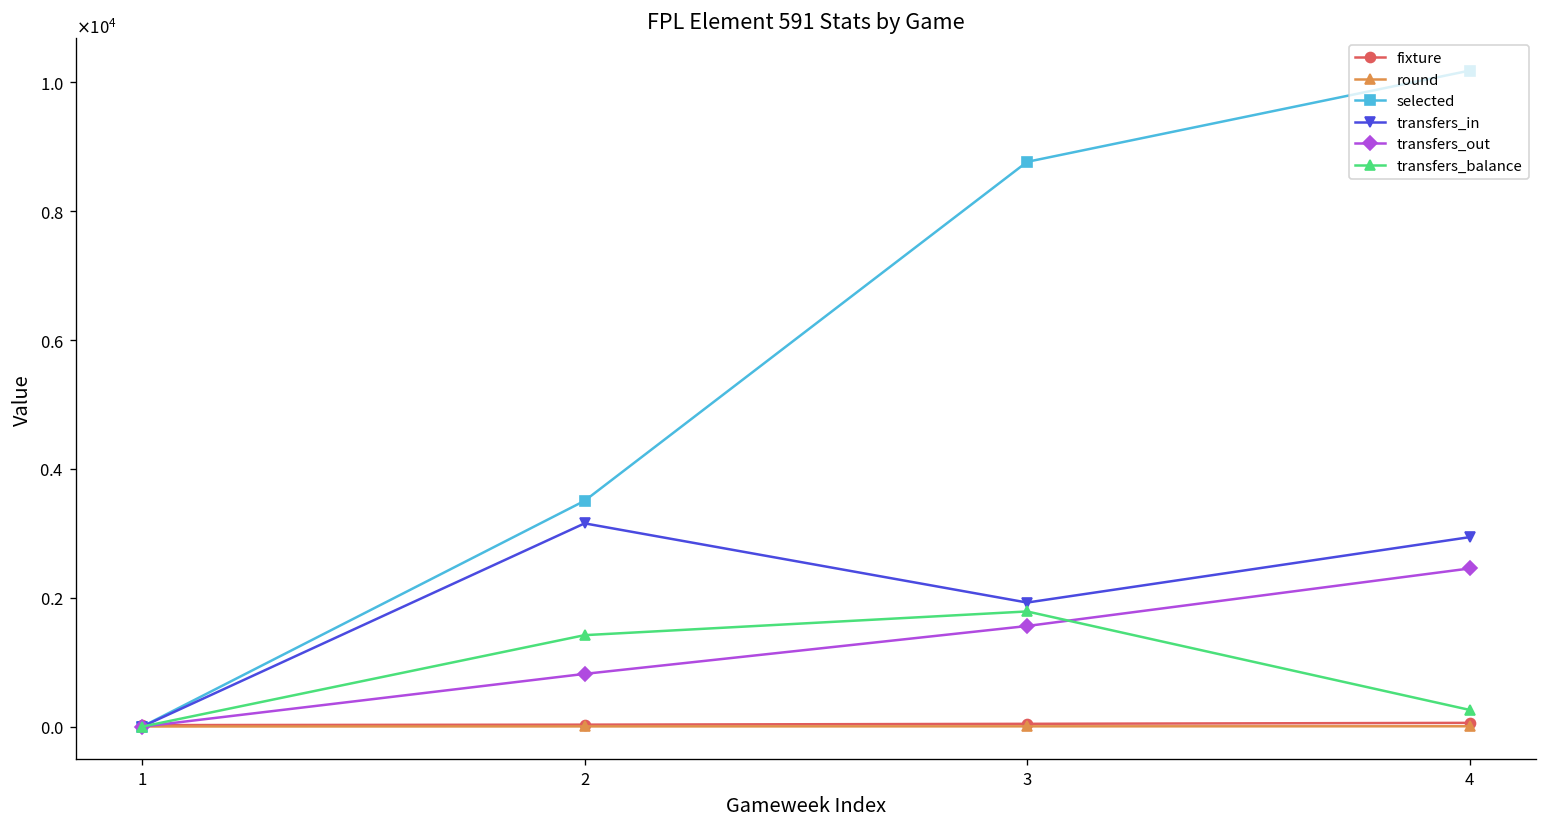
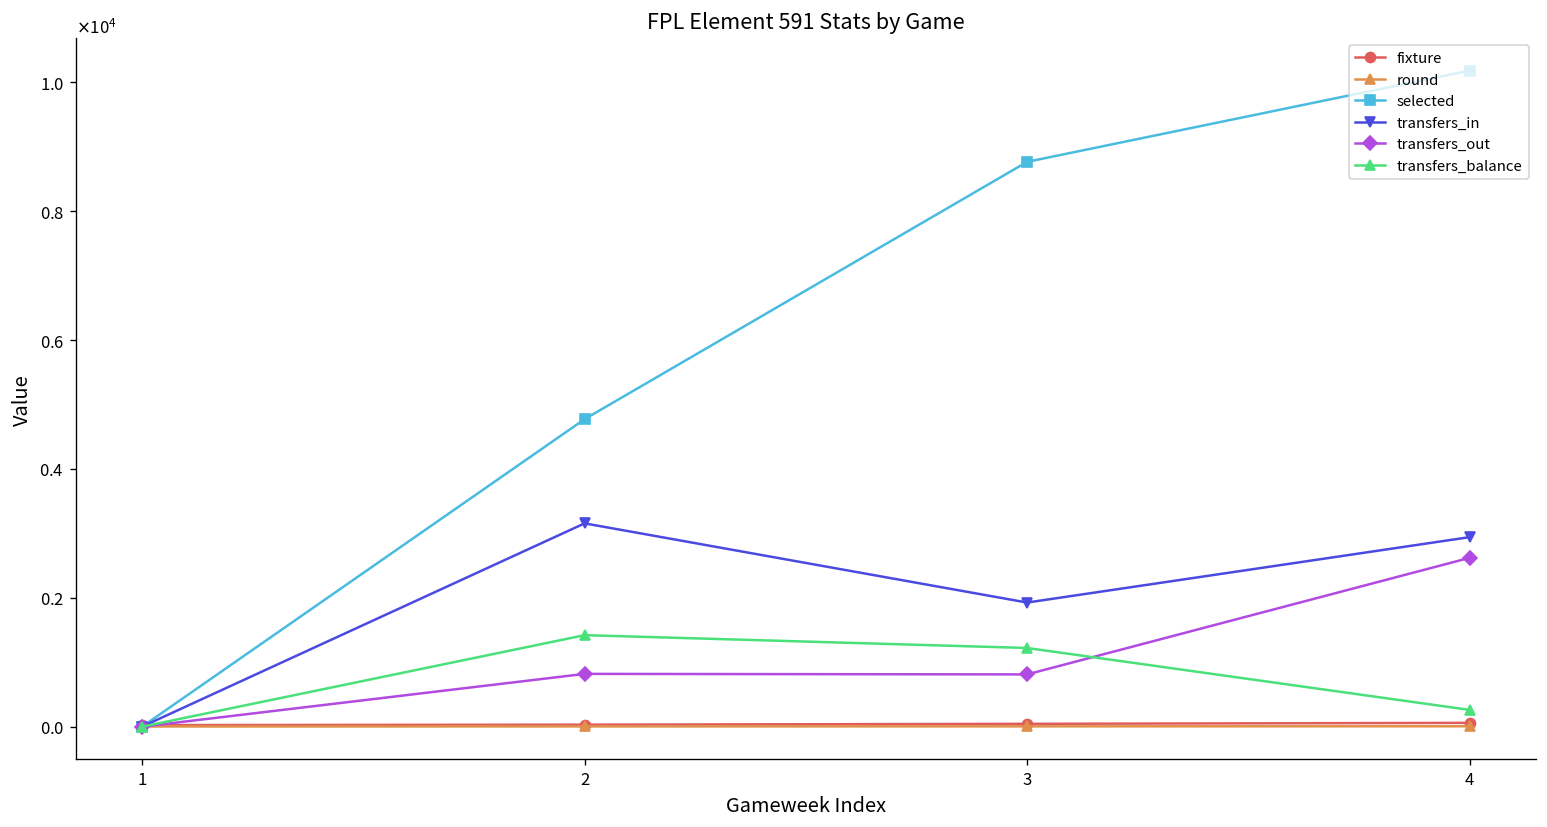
  {
    "selected": {
-     "2": 3500,
+     "2": 4800,
      "3": 8800
    },
    "transfers_in": {
      "2": 3200,
      "3": 1900,
      "4": 2900
    },
    "transfers_out": {
      "2": 800,
-     "3": 1600,
-     "4": 2500
+     "3": 800,
+     "4": 2600
    },
    "transfers_balance": {
      "2": 1400,
-     "3": 1800,
+     "3": 1200,
      "4": 300
    }
  }
